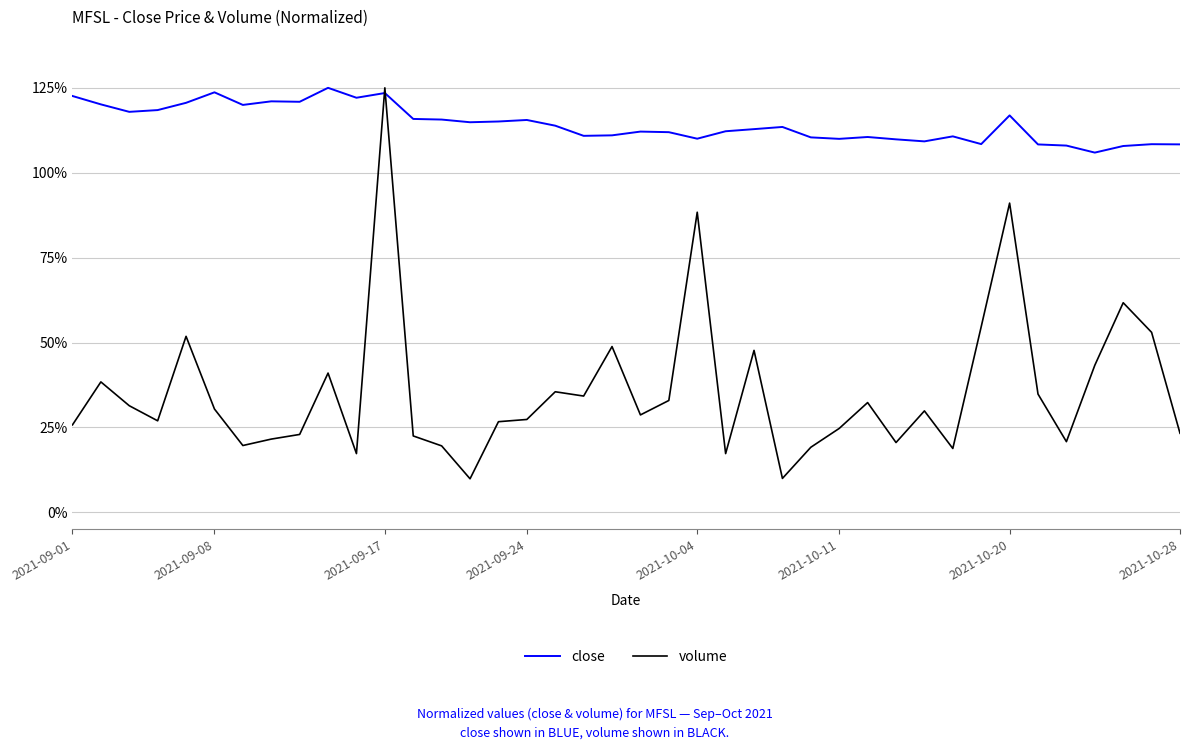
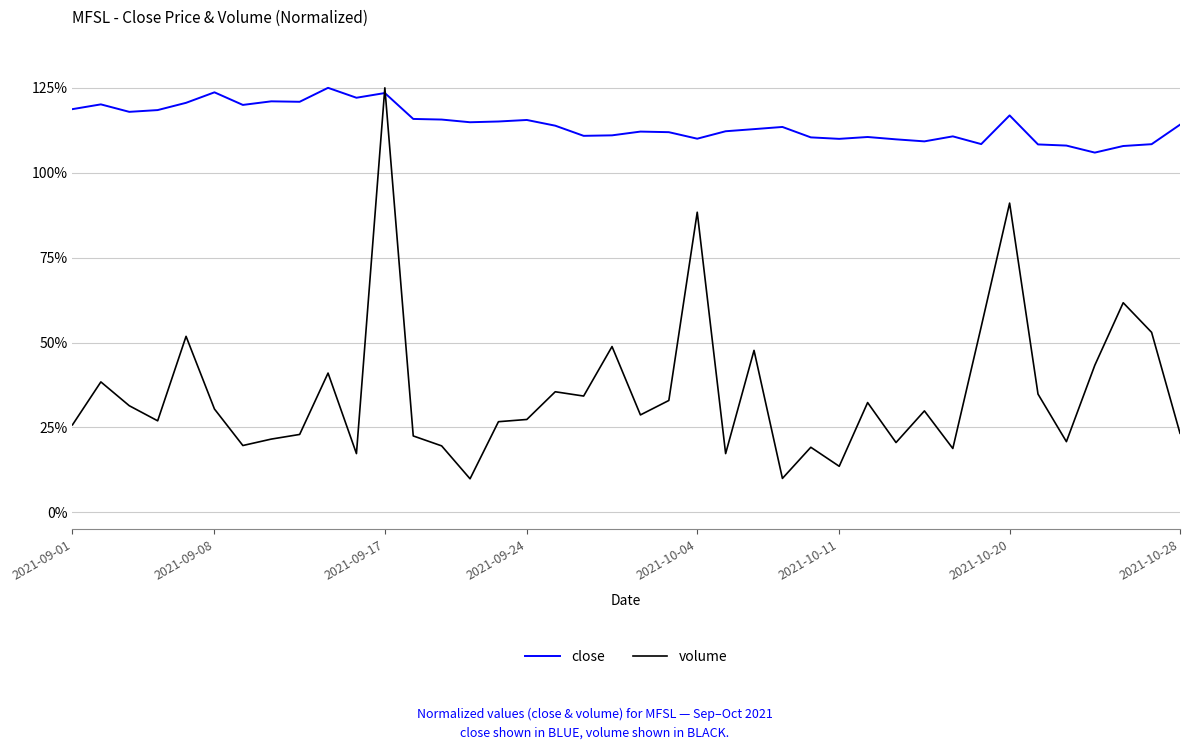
  {
    "close": {
-     "2021-09-01": "123%",
+     "2021-09-01": "119%",
      "2021-09-08": "124%",
      "2021-09-17": "123%",
      "2021-09-24": "116%",
      "2021-10-04": "110%",
      "2021-10-11": "110%",
      "2021-10-20": "117%",
-     "2021-10-28": "108%"
+     "2021-10-28": "114%"
    },
    "volume": {
      "2021-09-01": "26%",
      "2021-09-08": "30%",
      "2021-09-17": "125%",
      "2021-09-24": "27%",
      "2021-10-04": "88%",
-     "2021-10-11": "25%",
+     "2021-10-11": "14%",
      "2021-10-20": "91%",
      "2021-10-28": "23%"
    }
  }
